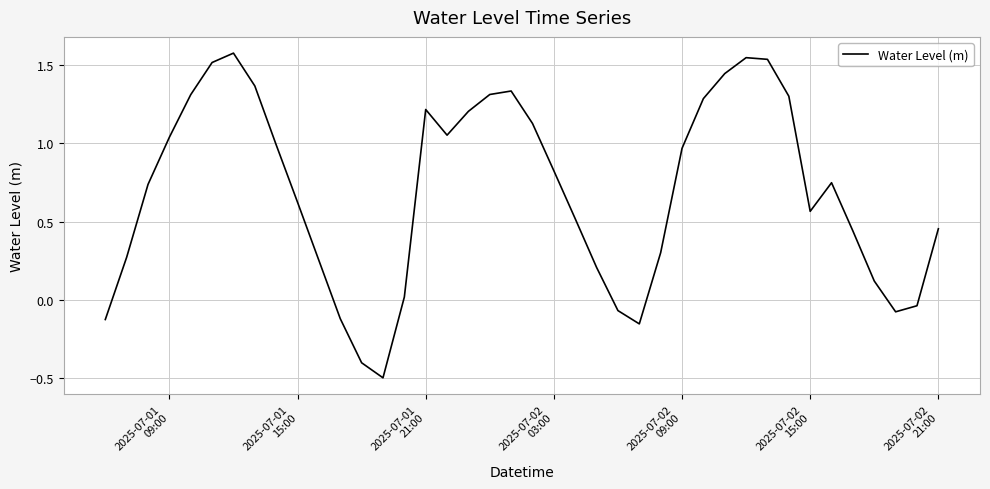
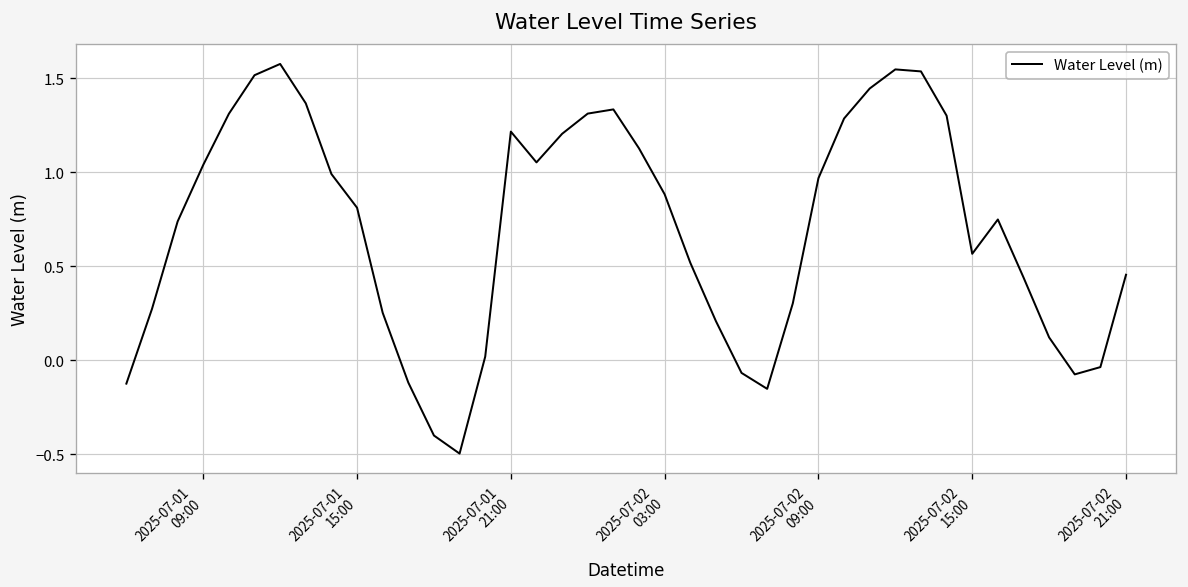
  {
    "2025-07-01 09:00": 1.04,
-   "2025-07-01 15:00": 0.62,
+   "2025-07-01 15:00": 0.81,
    "2025-07-01 21:00": 1.22,
-   "2025-07-02 03:00": 0.82,
+   "2025-07-02 03:00": 0.88,
    "2025-07-02 09:00": 0.97,
    "2025-07-02 15:00": 0.57,
    "2025-07-02 21:00": 0.45
  }
